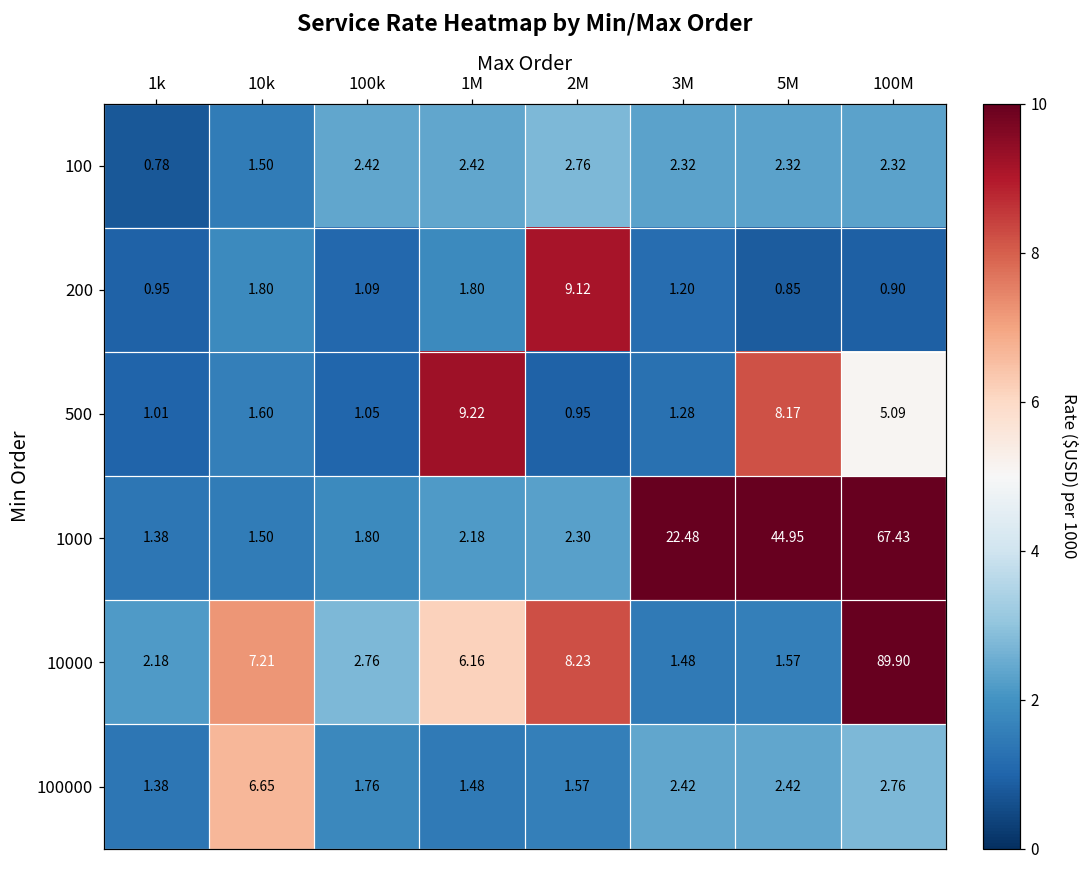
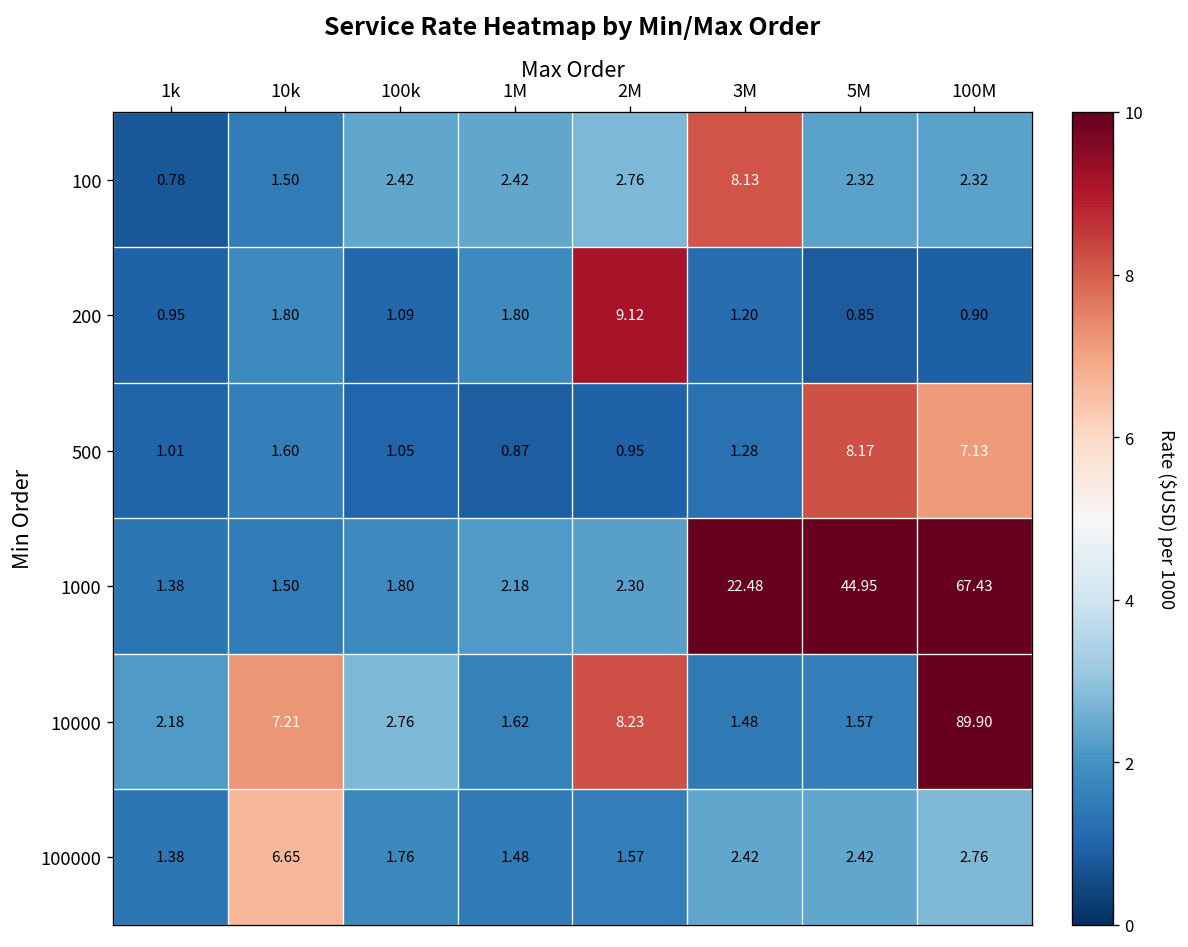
  {
    "100": {
      "1k": 0.78,
      "10k": 1.50,
      "100k": 2.42,
      "1M": 2.42,
      "2M": 2.76,
-     "3M": 2.32,
+     "3M": 8.13,
      "5M": 2.32,
      "100M": 2.32
    },
    "200": {
      "1k": 0.95,
      "10k": 1.80,
      "100k": 1.09,
      "1M": 1.80,
      "2M": 9.12,
      "3M": 1.20,
      "5M": 0.85,
      "100M": 0.90
    },
    "500": {
      "1k": 1.01,
      "10k": 1.60,
      "100k": 1.05,
-     "1M": 9.22,
+     "1M": 0.87,
      "2M": 0.95,
      "3M": 1.28,
      "5M": 8.17,
-     "100M": 5.09
+     "100M": 7.13
    },
    "1000": {
      "1k": 1.38,
      "10k": 1.50,
      "100k": 1.80,
      "1M": 2.18,
      "2M": 2.30,
      "3M": 22.48,
      "5M": 44.95,
      "100M": 67.43
    },
    "10000": {
      "1k": 2.18,
      "10k": 7.21,
      "100k": 2.76,
-     "1M": 6.16,
+     "1M": 1.62,
      "2M": 8.23,
      "3M": 1.48,
      "5M": 1.57,
      "100M": 89.90
    },
    "100000": {
      "1k": 1.38,
      "10k": 6.65,
      "100k": 1.76,
      "1M": 1.48,
      "2M": 1.57,
      "3M": 2.42,
      "5M": 2.42,
      "100M": 2.76
    }
  }
